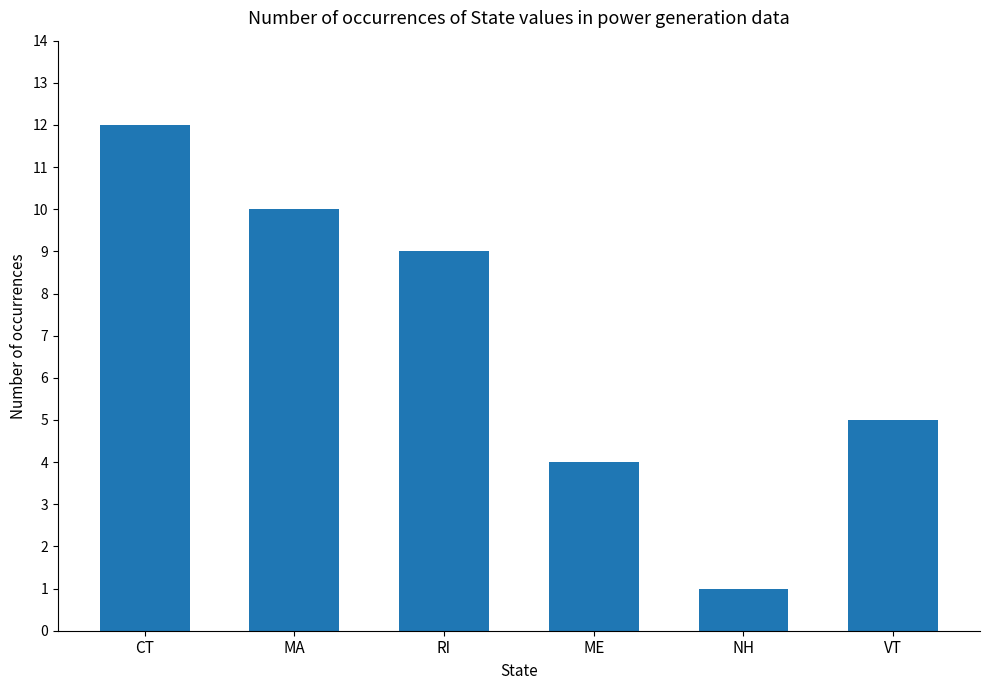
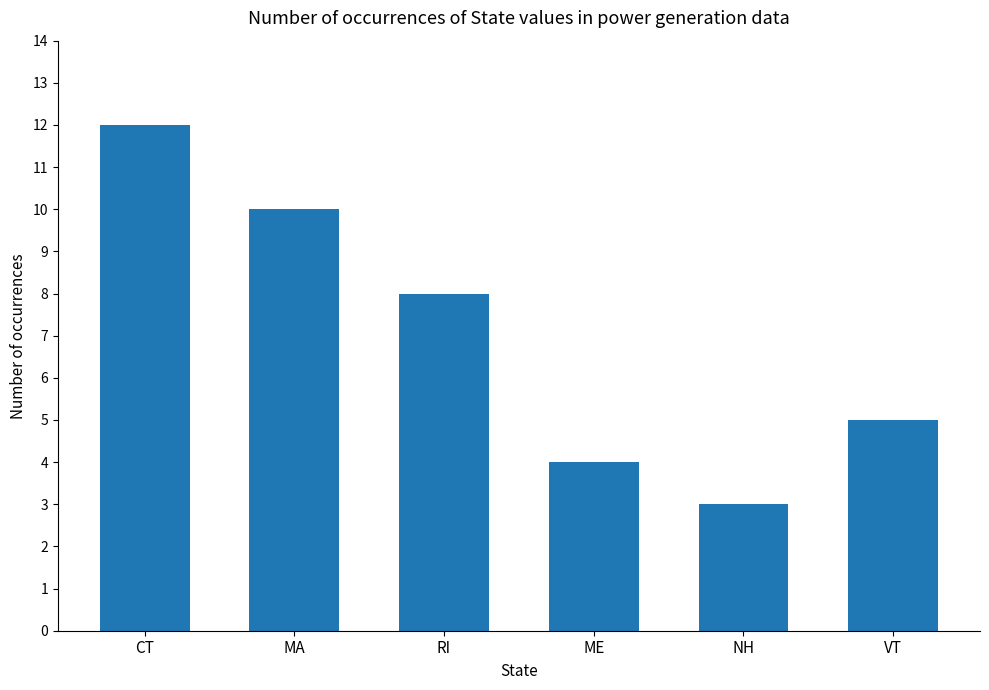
  {
    "CT": 12,
    "MA": 10,
-   "RI": 9,
+   "RI": 8,
    "ME": 4,
-   "NH": 1,
+   "NH": 3,
    "VT": 5
  }
